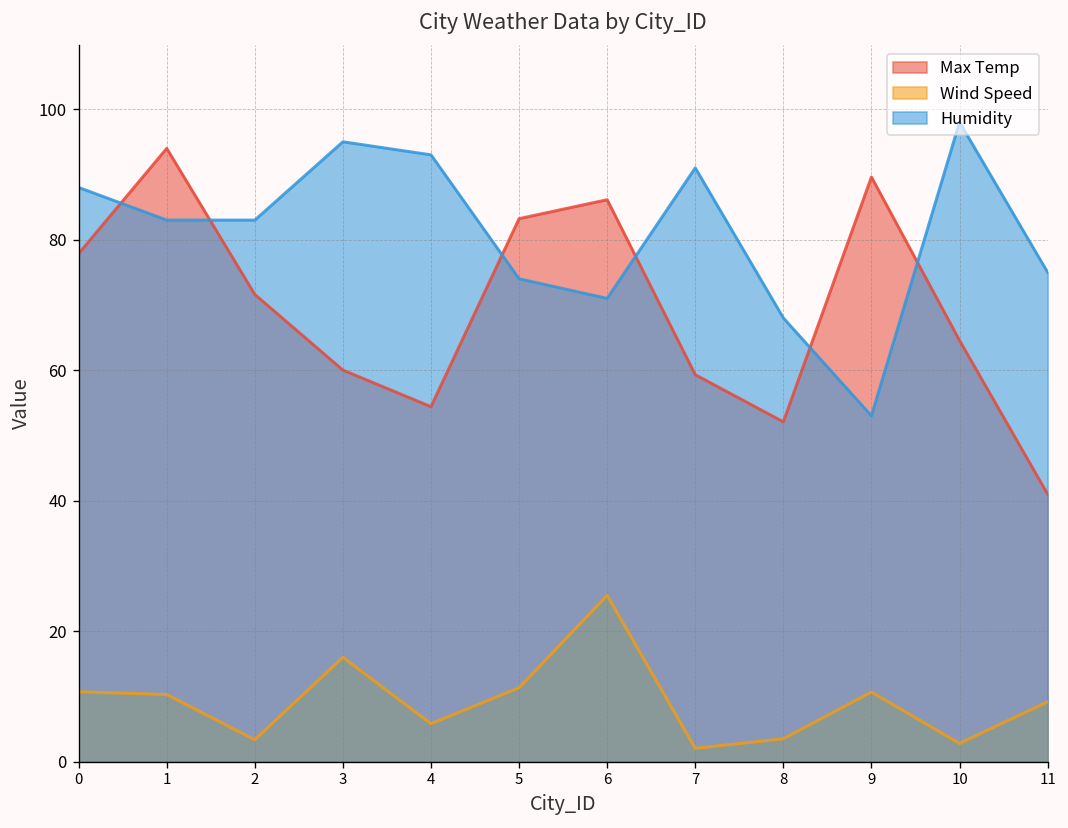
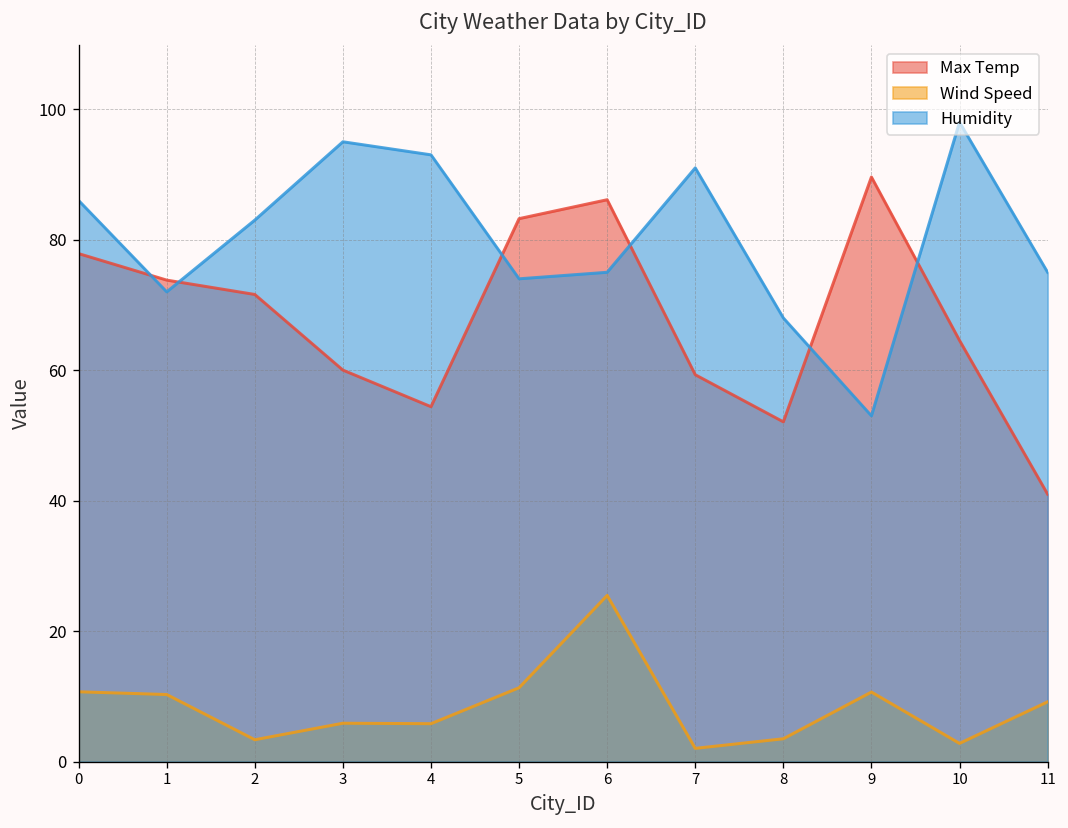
  {
    "Max Temp": {
      "0": 78,
-     "1": 94,
+     "1": 74,
      "2": 72,
      "3": 60,
      "4": 54,
      "5": 83,
      "6": 86,
      "7": 59,
      "8": 52,
      "9": 90,
      "10": 65,
      "11": 41
    },
    "Wind Speed": {
      "0": 11,
      "1": 10,
      "2": 3,
-     "3": 16,
+     "3": 6,
      "4": 6,
      "5": 11,
      "6": 25,
      "7": 2,
      "8": 4,
      "9": 11,
      "10": 3,
      "11": 9
    },
    "Humidity": {
-     "0": 88,
-     "1": 83,
+     "0": 86,
+     "1": 72,
      "2": 83,
      "3": 95,
      "4": 93,
      "5": 74,
-     "6": 71,
+     "6": 75,
      "7": 91,
      "8": 68,
      "9": 53,
      "11": 75
    }
  }
